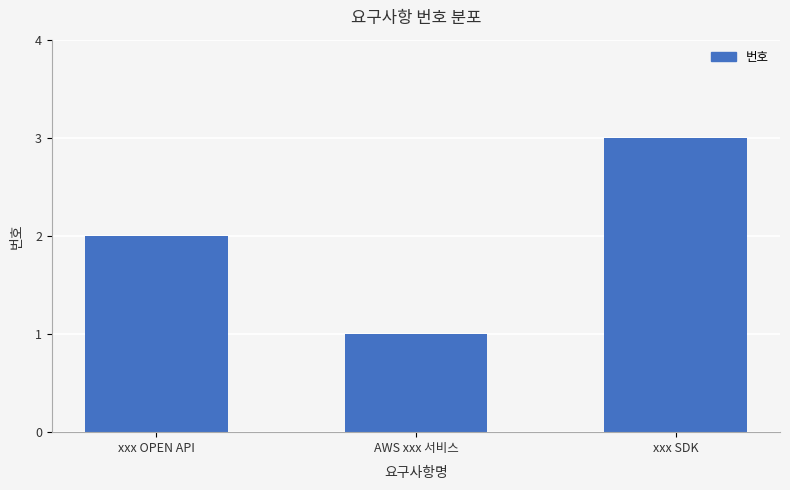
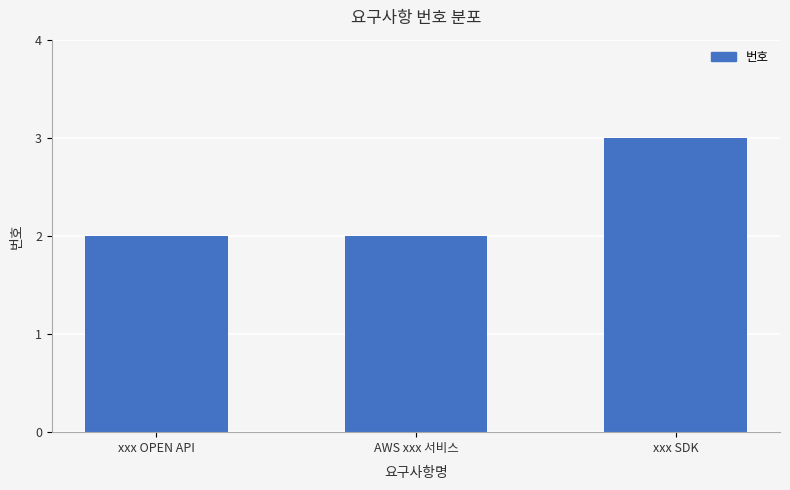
  {
    "xxx OPEN API": 2,
-   "AWS xxx 서비스": 1,
+   "AWS xxx 서비스": 2,
    "xxx SDK": 3
  }
